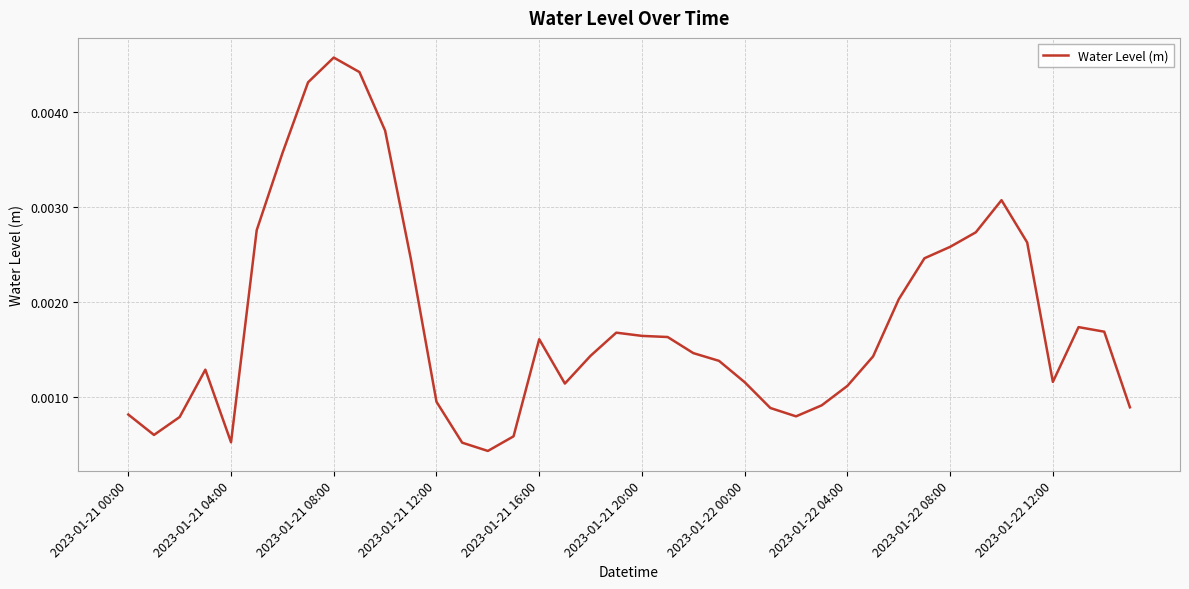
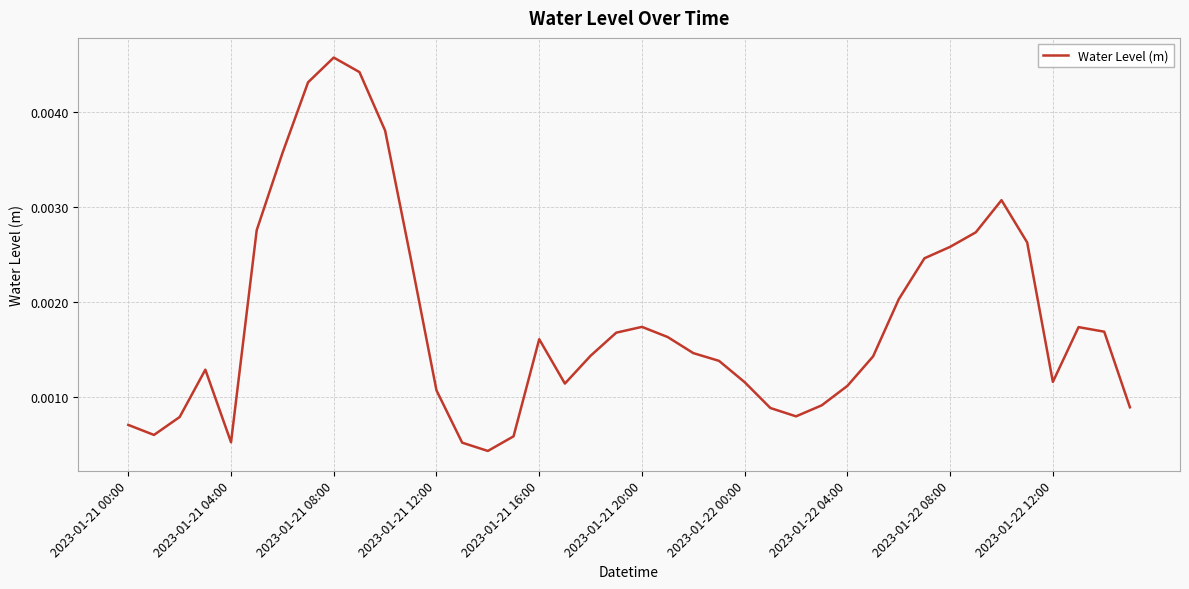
  {
-   "2023-01-21 00:00": 0.0008,
+   "2023-01-21 00:00": 0.0007,
    "2023-01-21 04:00": 0.0005,
    "2023-01-21 08:00": 0.0046,
-   "2023-01-21 12:00": 0.0010,
+   "2023-01-21 12:00": 0.0011,
    "2023-01-21 16:00": 0.0016,
-   "2023-01-21 20:00": 0.0016,
+   "2023-01-21 20:00": 0.0017,
    "2023-01-22 00:00": 0.0012,
    "2023-01-22 04:00": 0.0011,
    "2023-01-22 08:00": 0.0026,
    "2023-01-22 12:00": 0.0012
  }
